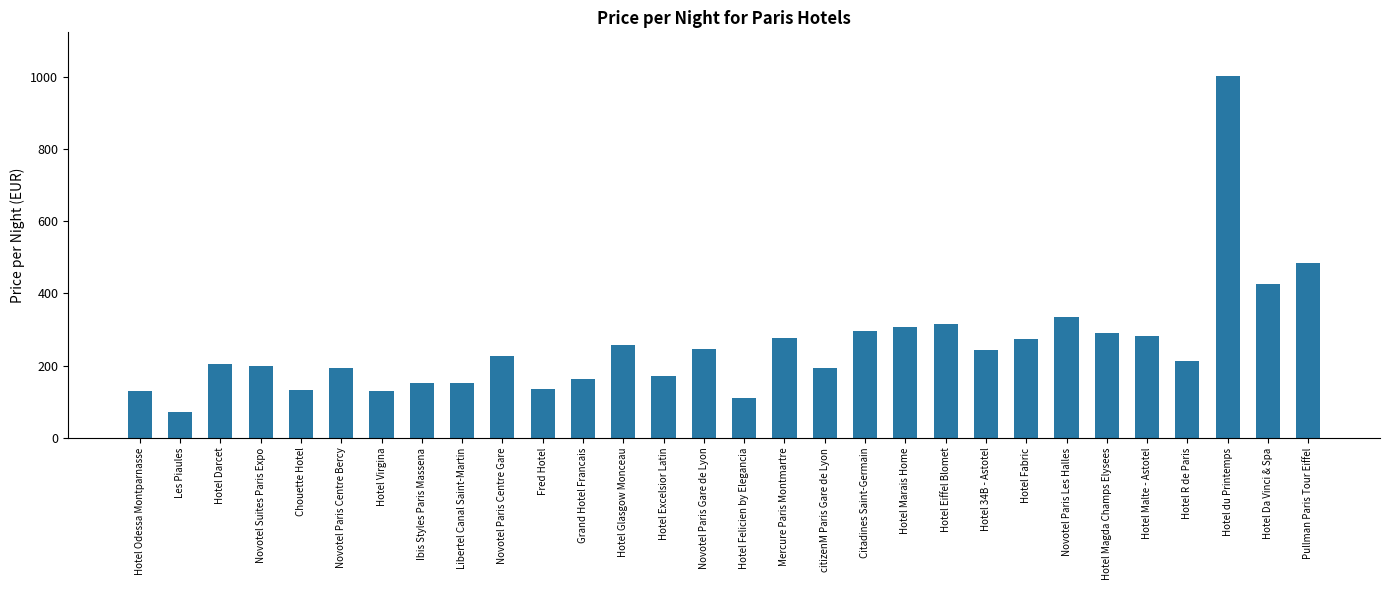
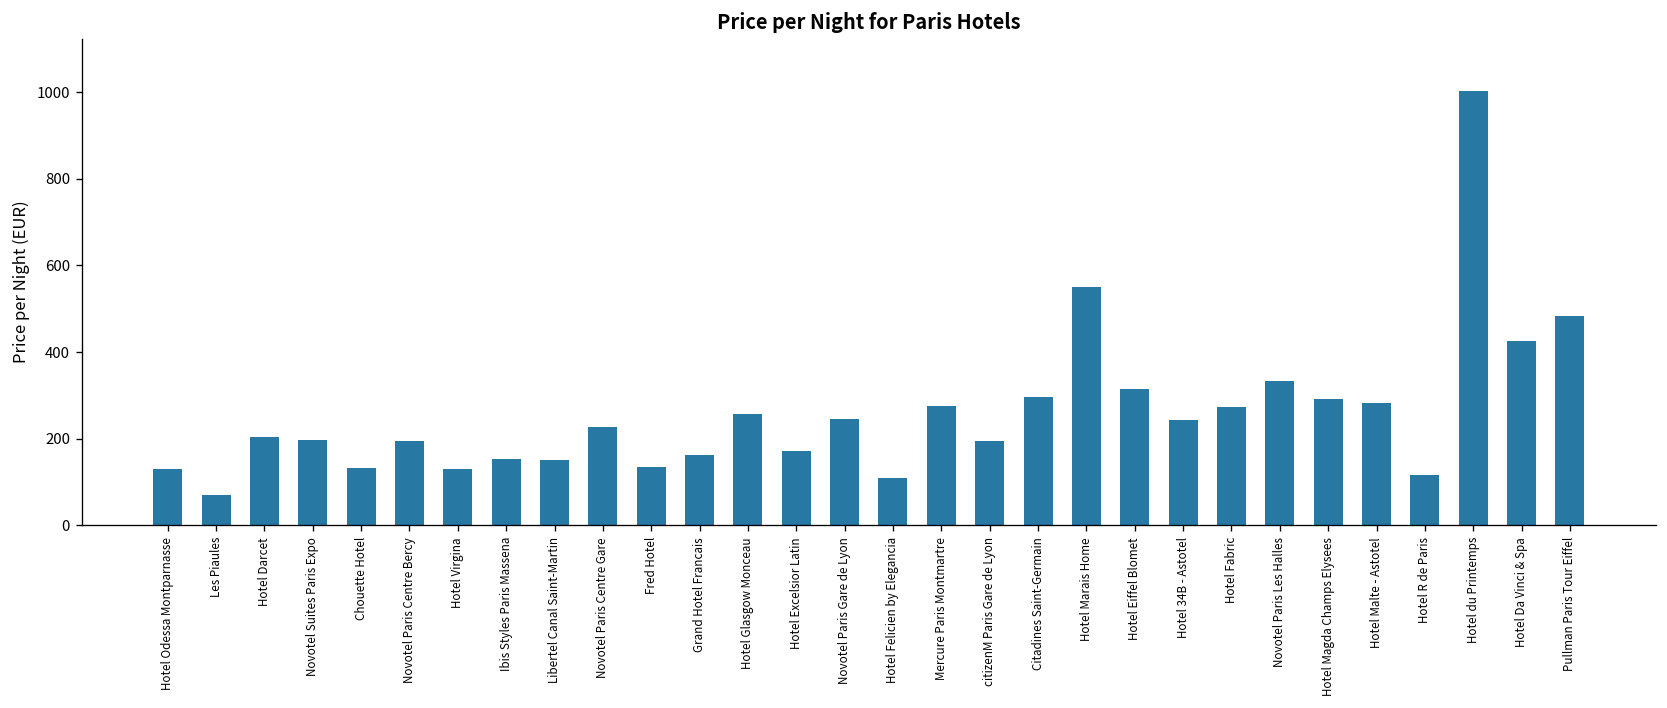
  {
    "Hotel Odessa Montparnasse": 130,
    "Les Piaules": 70,
    "Hotel Darcet": 210,
    "Novotel Suites Paris Expo": 200,
    "Chouette Hotel": 130,
    "Novotel Paris Centre Bercy": 190,
    "Hotel Virgina": 130,
    "Ibis Styles Paris Massena": 150,
    "Libertel Canal Saint-Martin": 150,
    "Novotel Paris Centre Gare": 230,
    "Fred Hotel": 140,
    "Grand Hotel Francais": 160,
    "Hotel Glasgow Monceau": 260,
    "Hotel Excelsior Latin": 170,
    "Novotel Paris Gare de Lyon": 250,
    "Hotel Felicien by Elegancia": 110,
    "Mercure Paris Montmartre": 280,
    "citizenM Paris Gare de Lyon": 190,
    "Citadines Saint-Germain": 300,
-   "Hotel Marais Home": 310,
+   "Hotel Marais Home": 550,
    "Hotel Eiffel Blomet": 320,
    "Hotel 34B - Astotel": 240,
    "Hotel Fabric": 270,
    "Novotel Paris Les Halles": 330,
    "Hotel Magda Champs Elysees": 290,
    "Hotel Malte - Astotel": 280,
-   "Hotel R de Paris": 210,
+   "Hotel R de Paris": 120,
    "Hotel du Printemps": 1000,
    "Hotel Da Vinci & Spa": 430,
    "Pullman Paris Tour Eiffel": 480
  }
